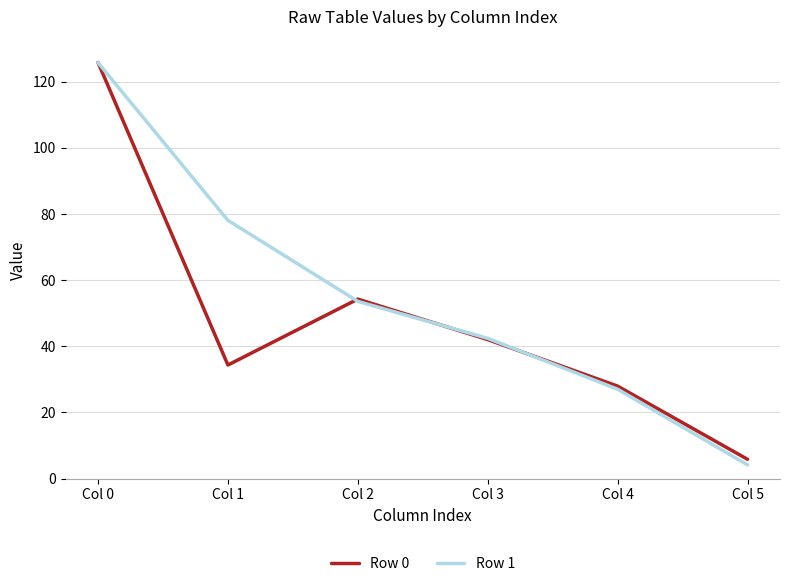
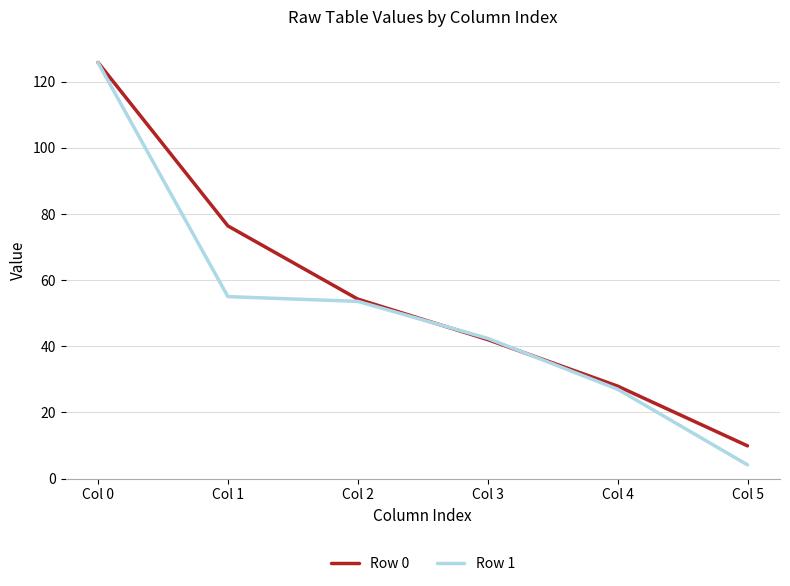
  {
    "Row 0": {
-     "Col 1": 34,
+     "Col 1": 76,
      "Col 4": 28,
-     "Col 5": 6
+     "Col 5": 10
    },
    "Row 1": {
-     "Col 1": 78,
+     "Col 1": 55,
      "Col 4": 27,
      "Col 5": 4
    }
  }
